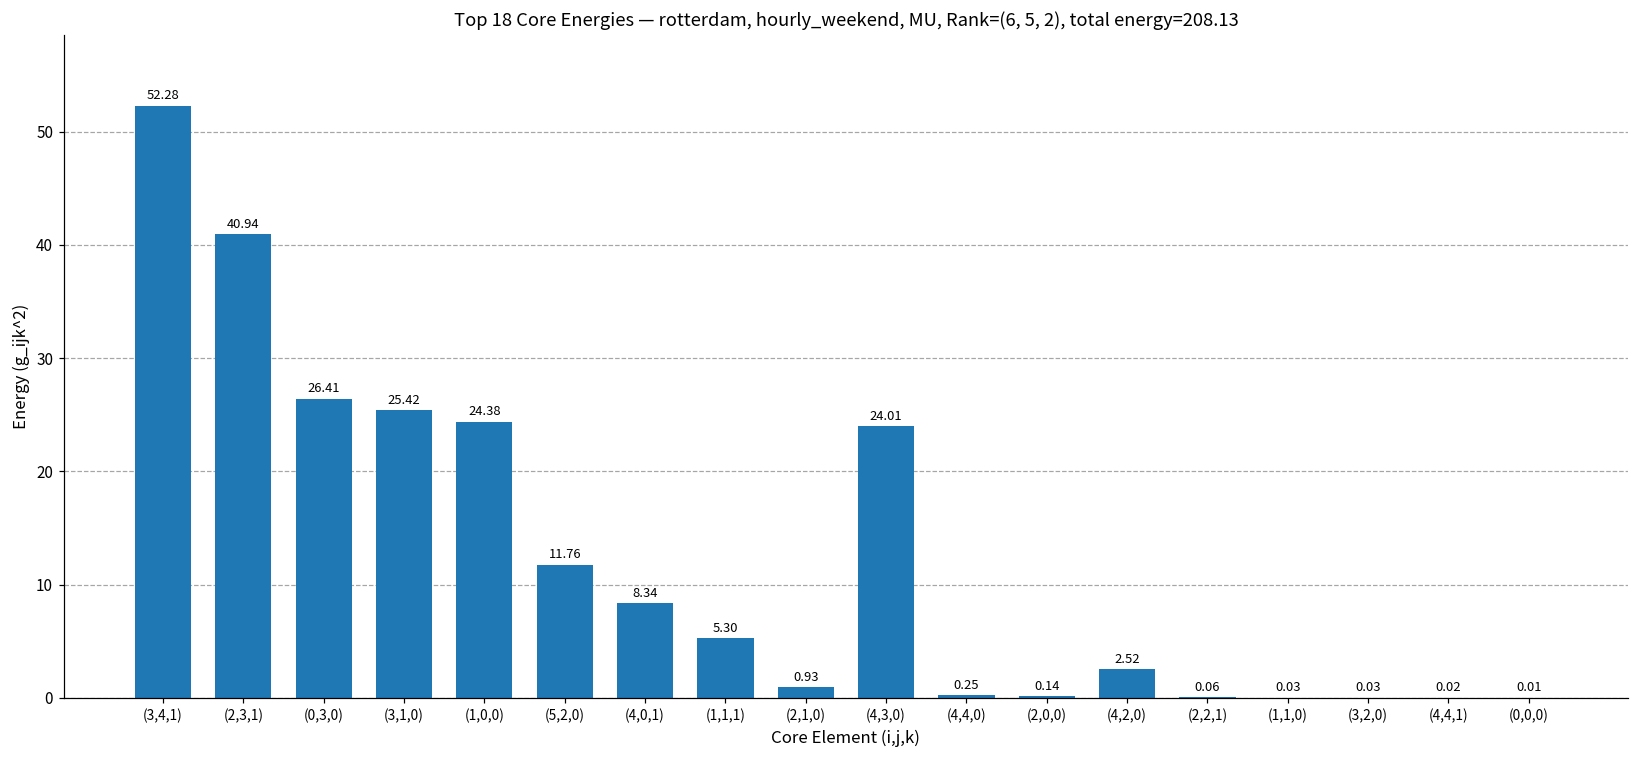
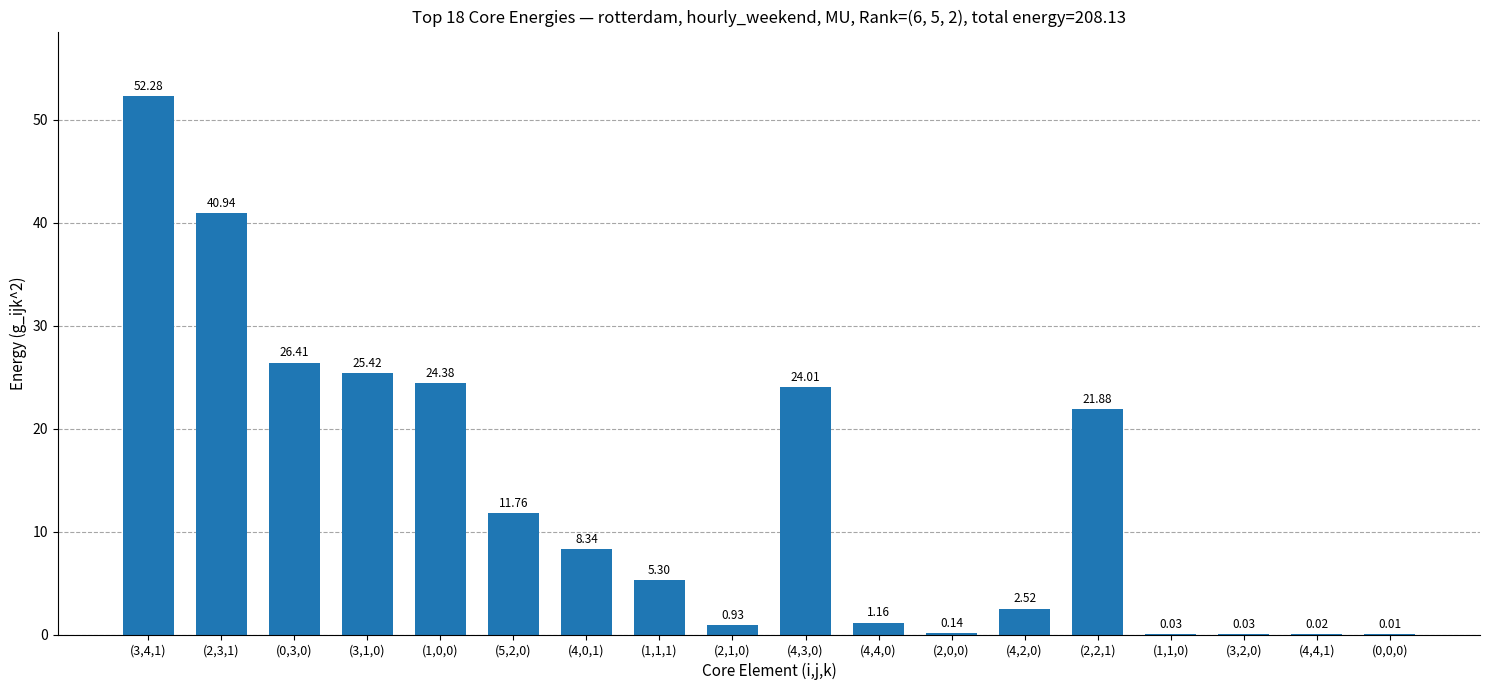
  {
    "(3,4,1)": 52.28,
    "(2,3,1)": 40.94,
    "(0,3,0)": 26.41,
    "(3,1,0)": 25.42,
    "(1,0,0)": 24.38,
    "(5,2,0)": 11.76,
    "(4,0,1)": 8.34,
    "(1,1,1)": 5.30,
    "(2,1,0)": 0.93,
    "(4,3,0)": 24.01,
-   "(4,4,0)": 0.25,
+   "(4,4,0)": 1.16,
    "(2,0,0)": 0.14,
    "(4,2,0)": 2.52,
-   "(2,2,1)": 0.06,
+   "(2,2,1)": 21.88,
    "(1,1,0)": 0.03,
    "(3,2,0)": 0.03,
    "(4,4,1)": 0.02,
    "(0,0,0)": 0.01
  }
